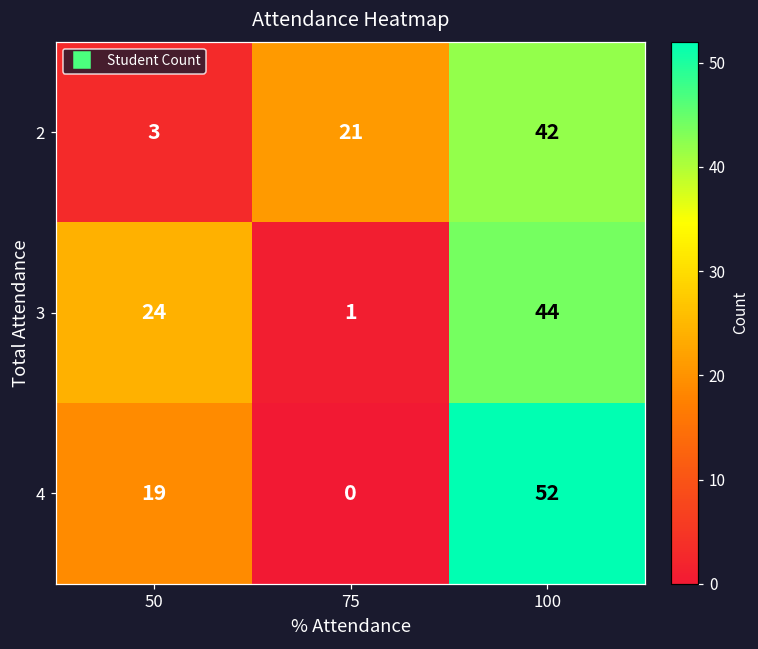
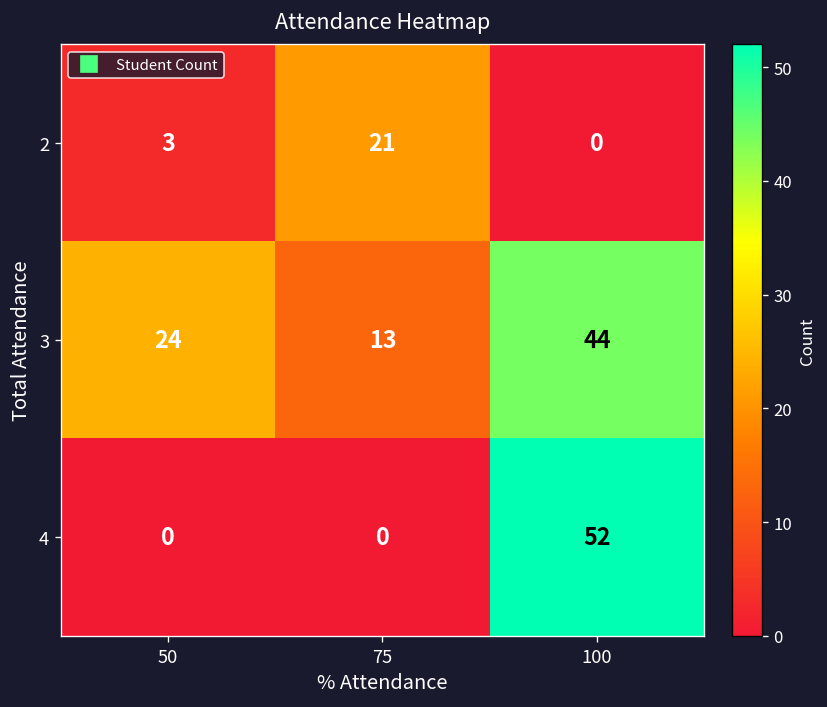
  {
    "2": {
      "50": 3,
      "75": 21,
-     "100": 42
+     "100": 0
    },
    "3": {
      "50": 24,
-     "75": 1,
+     "75": 13,
      "100": 44
    },
    "4": {
-     "50": 19,
+     "50": 0,
      "75": 0,
      "100": 52
    }
  }
